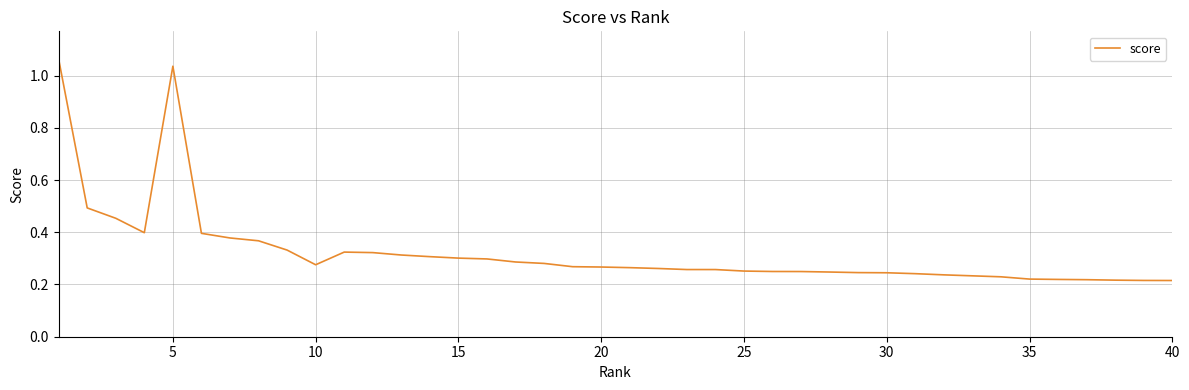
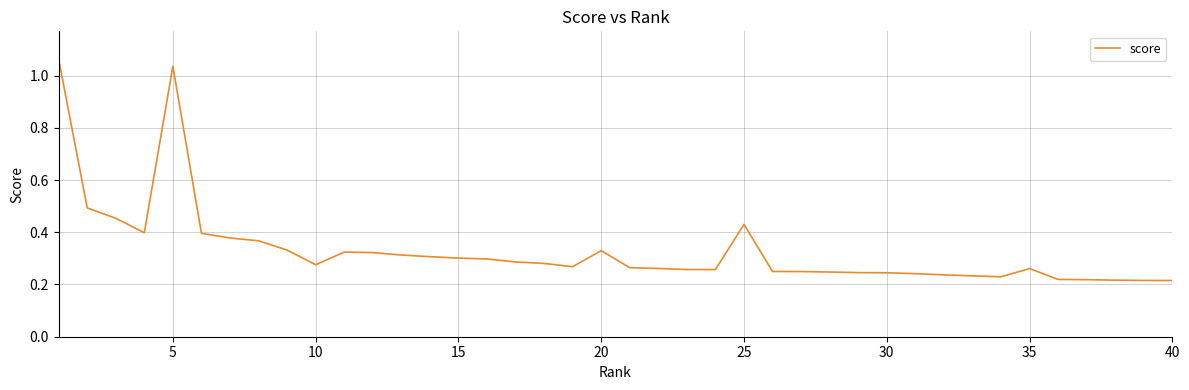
  {
    "5": 1.04,
    "10": 0.28,
    "15": 0.30,
-   "20": 0.27,
-   "25": 0.25,
+   "20": 0.33,
+   "25": 0.43,
    "30": 0.24,
-   "35": 0.22,
+   "35": 0.26,
    "40": 0.22
  }
